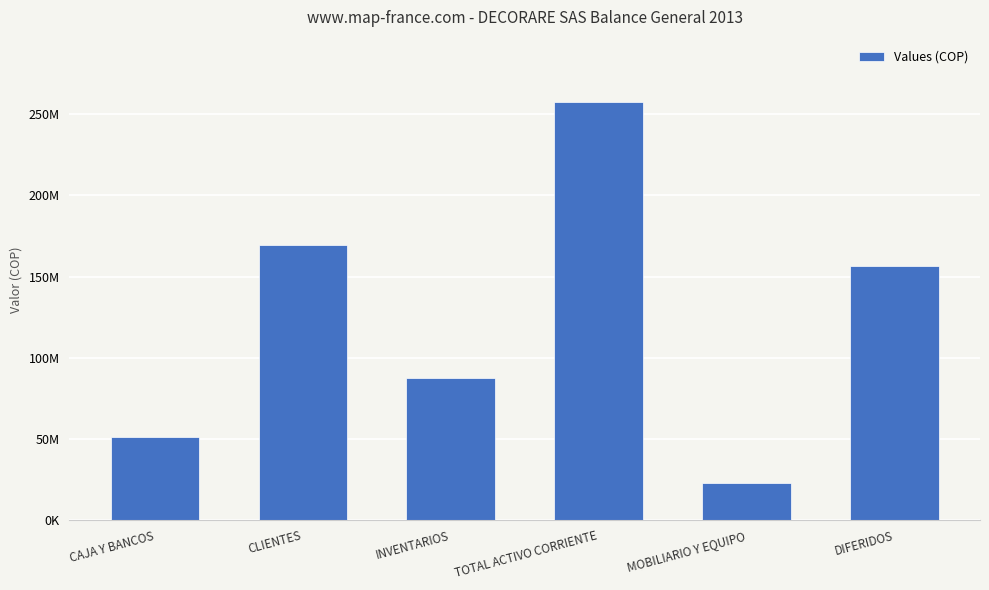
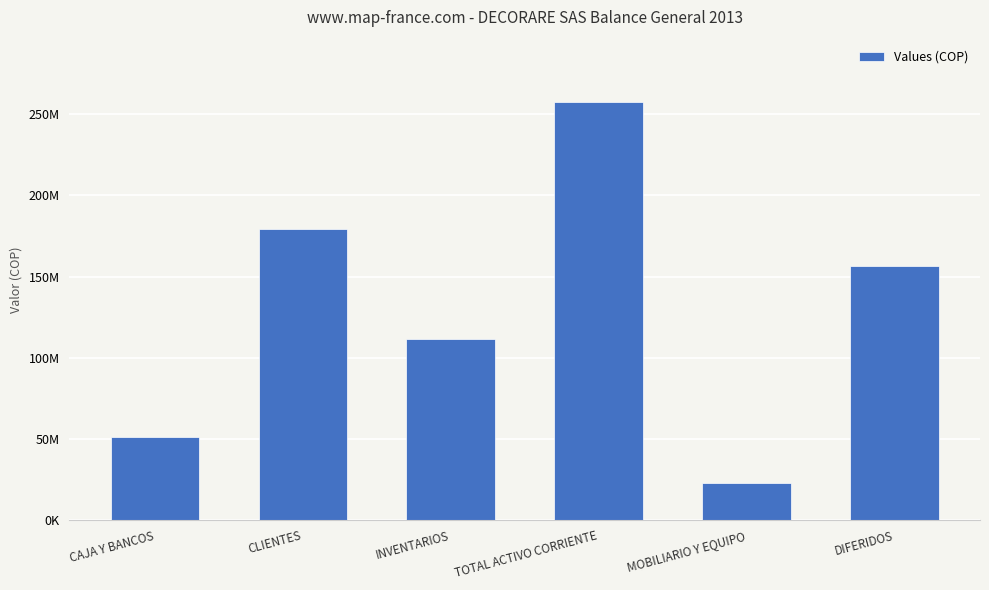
  {
    "CAJA Y BANCOS": 51000000,
-   "CLIENTES": 169000000,
-   "INVENTARIOS": 88000000,
+   "CLIENTES": 180000000,
+   "INVENTARIOS": 111000000,
    "TOTAL ACTIVO CORRIENTE": 257000000,
    "MOBILIARIO Y EQUIPO": 22000000,
    "DIFERIDOS": 156000000
  }
